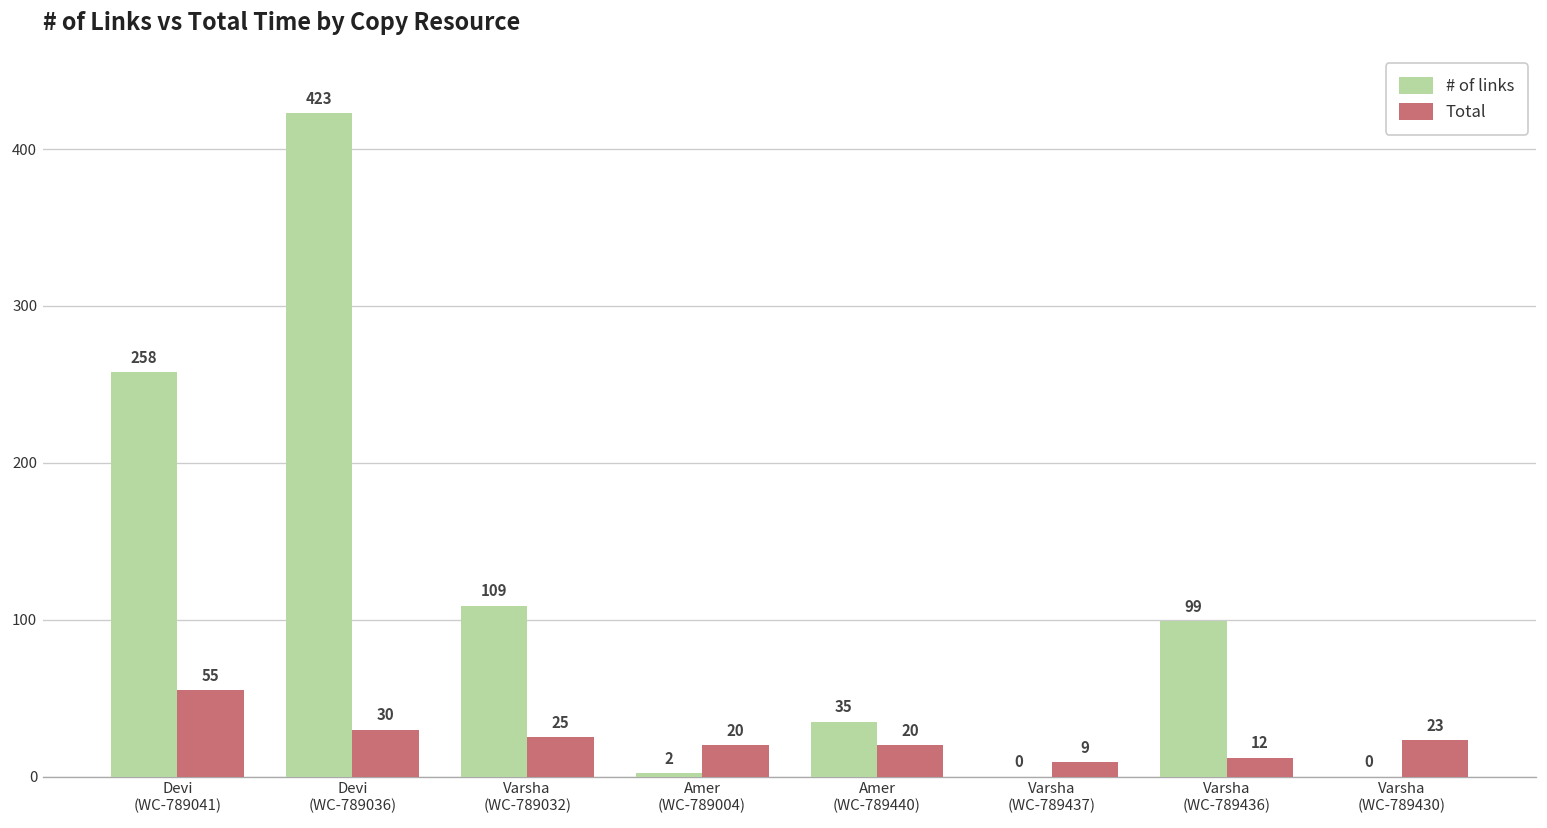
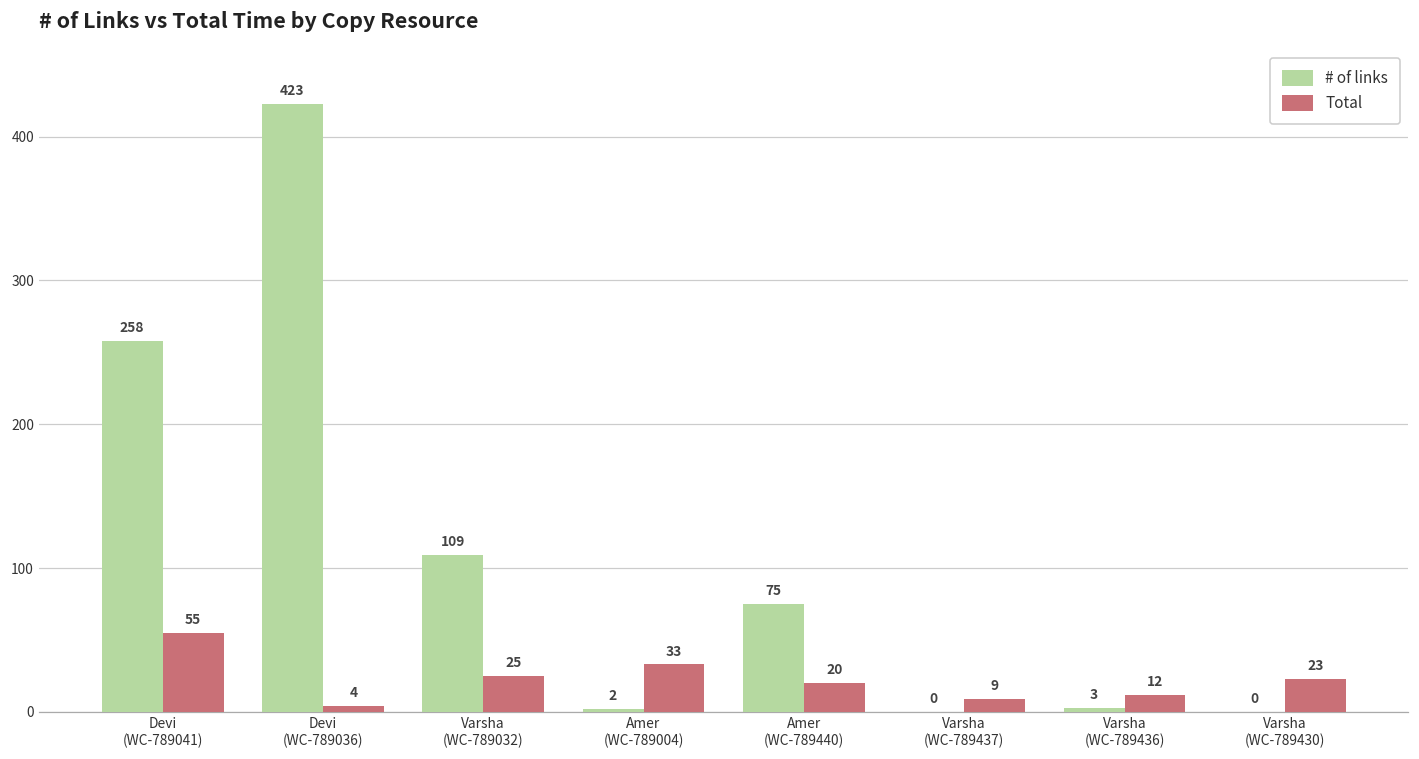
  {
    "# of links": {
      "Devi (WC-789041)": 258,
      "Devi (WC-789036)": 423,
      "Varsha (WC-789032)": 109,
      "Amer (WC-789004)": 2,
-     "Amer (WC-789440)": 35,
+     "Amer (WC-789440)": 75,
      "Varsha (WC-789437)": 0,
-     "Varsha (WC-789436)": 99,
+     "Varsha (WC-789436)": 3,
      "Varsha (WC-789430)": 0
    },
    "Total": {
      "Devi (WC-789041)": 55,
-     "Devi (WC-789036)": 30,
+     "Devi (WC-789036)": 4,
      "Varsha (WC-789032)": 25,
-     "Amer (WC-789004)": 20,
+     "Amer (WC-789004)": 33,
      "Amer (WC-789440)": 20,
      "Varsha (WC-789437)": 9,
      "Varsha (WC-789436)": 12,
      "Varsha (WC-789430)": 23
    }
  }
